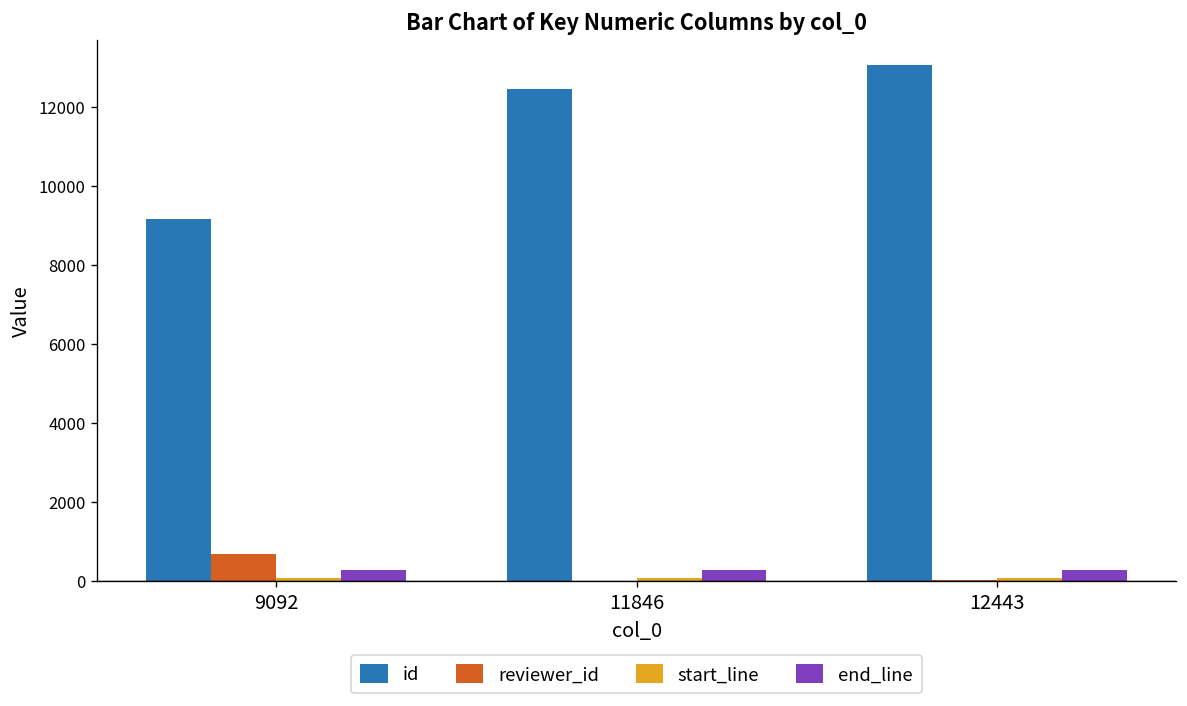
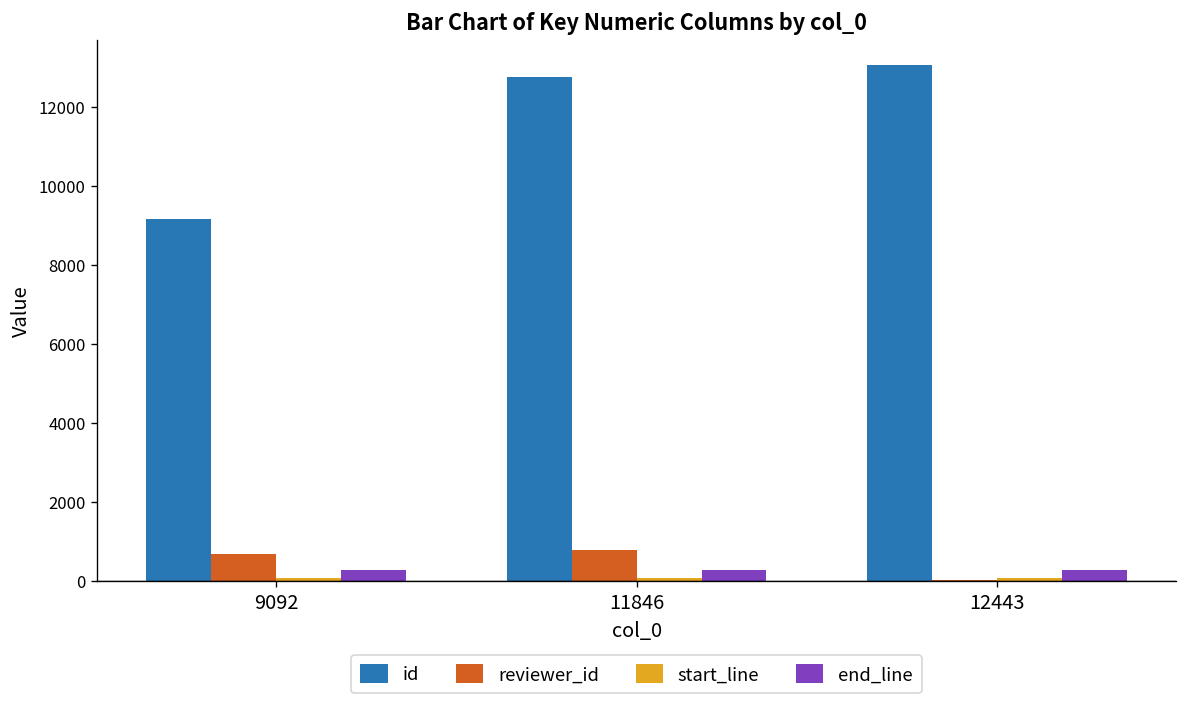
  {
    "id": {
      "9092": 9200,
-     "11846": 12500,
+     "11846": 12800,
      "12443": 13100
    },
    "reviewer_id": {
      "9092": 700,
-     "11846": 0
+     "11846": 800
    },
    "start_line": {
      "9092": 100,
      "11846": 100,
      "12443": 100
    },
    "end_line": {
      "9092": 300,
      "11846": 300,
      "12443": 300
    }
  }
